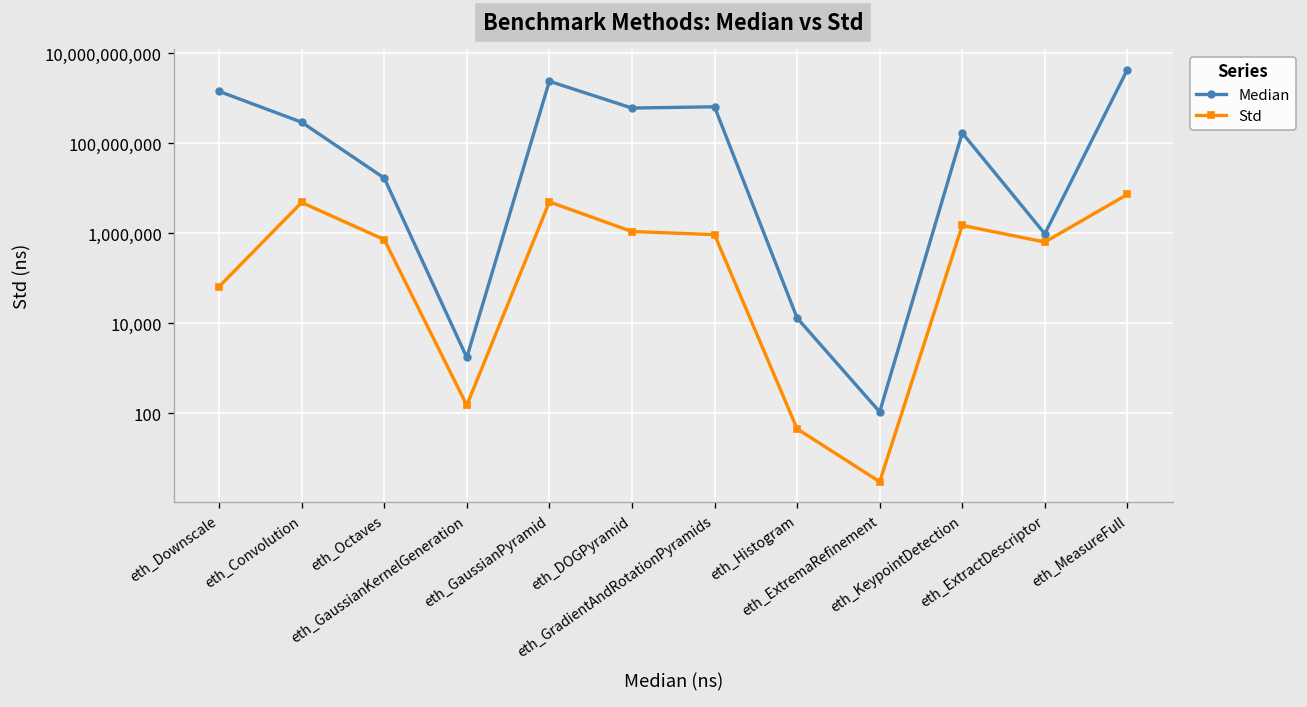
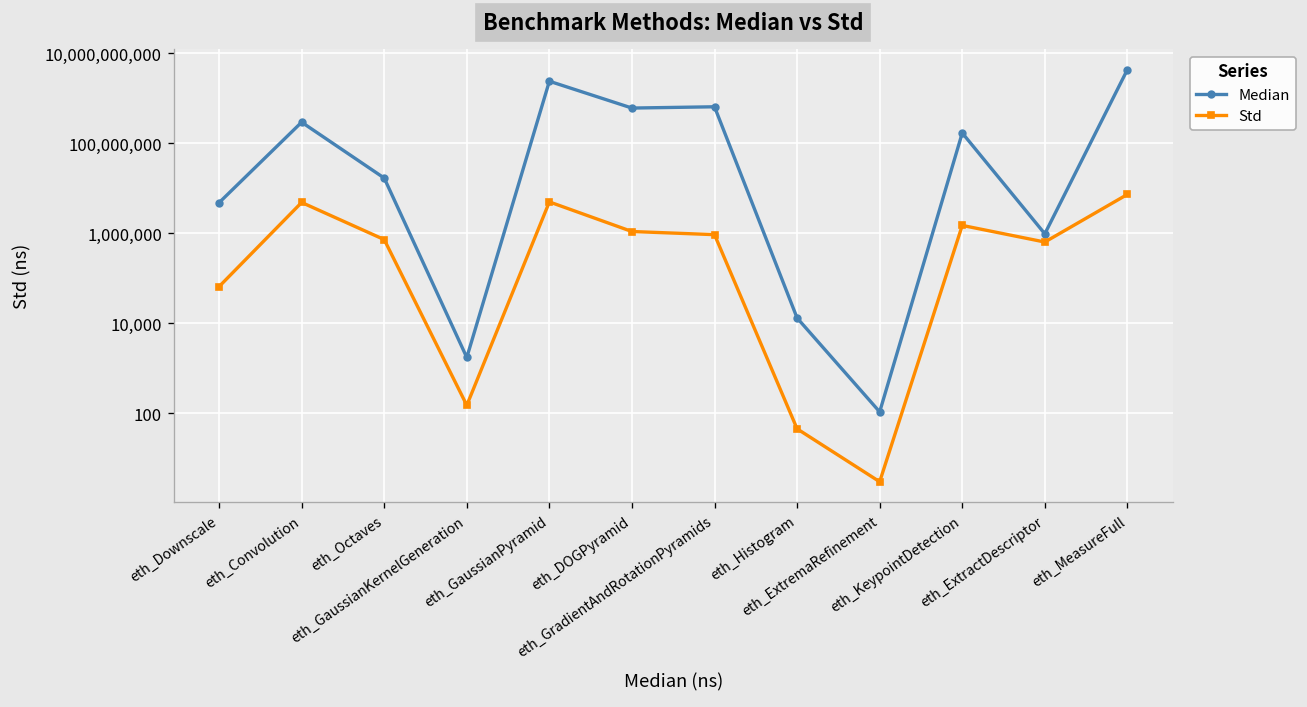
  {
    "Median": {
-     "eth_Downscale": "1,400,000,000",
+     "eth_Downscale": "5,000,000",
      "eth_Convolution": "300,000,000",
      "eth_Octaves": "20,000,000",
      "eth_GaussianKernelGeneration": "2,000",
      "eth_GaussianPyramid": "2,000,000,000",
      "eth_DOGPyramid": "600,000,000",
      "eth_GradientAndRotationPyramids": "600,000,000",
      "eth_Histogram": "13,000",
      "eth_ExtremaRefinement": "110",
      "eth_KeypointDetection": "200,000,000",
      "eth_ExtractDescriptor": "1,000,000",
      "eth_MeasureFull": "4,000,000,000"
    },
    "Std": {
      "eth_Downscale": "60,000",
      "eth_Convolution": "5,000,000",
      "eth_Octaves": "700,000",
      "eth_GaussianKernelGeneration": "150",
      "eth_GaussianPyramid": "5,000,000",
      "eth_DOGPyramid": "1,100,000",
      "eth_GradientAndRotationPyramids": "900,000",
      "eth_Histogram": "40",
      "eth_ExtremaRefinement": "3",
      "eth_KeypointDetection": "1,500,000",
      "eth_ExtractDescriptor": "600,000",
      "eth_MeasureFull": "7,000,000"
    }
  }
